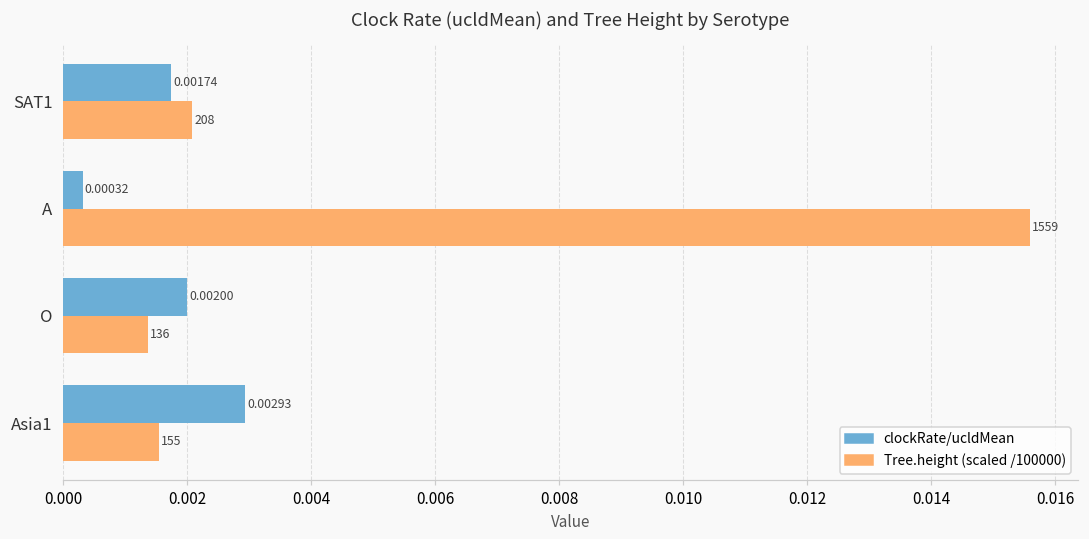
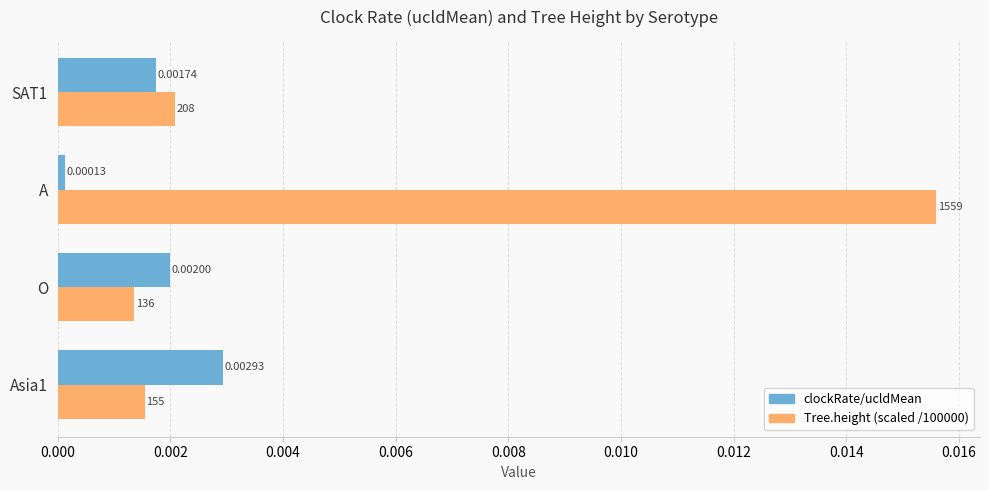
  {
    "clockRate/ucldMean": {
      "SAT1": 0.00174,
-     "A": 0.00032,
+     "A": 0.00013,
      "O": 0.00200,
      "Asia1": 0.00293
    }
  }
